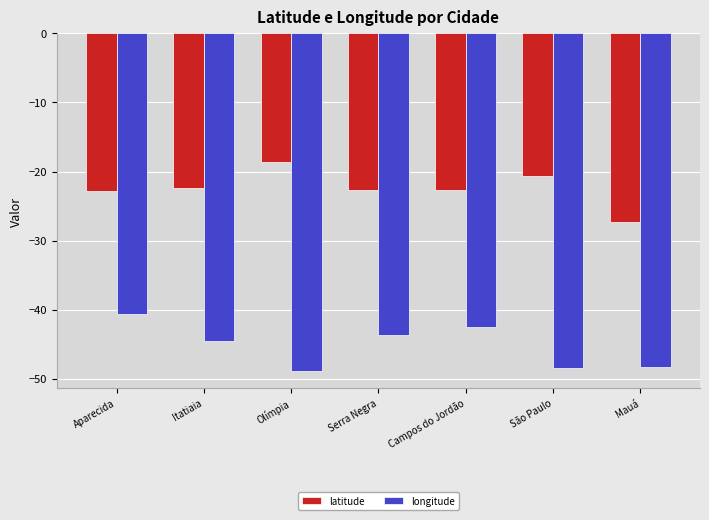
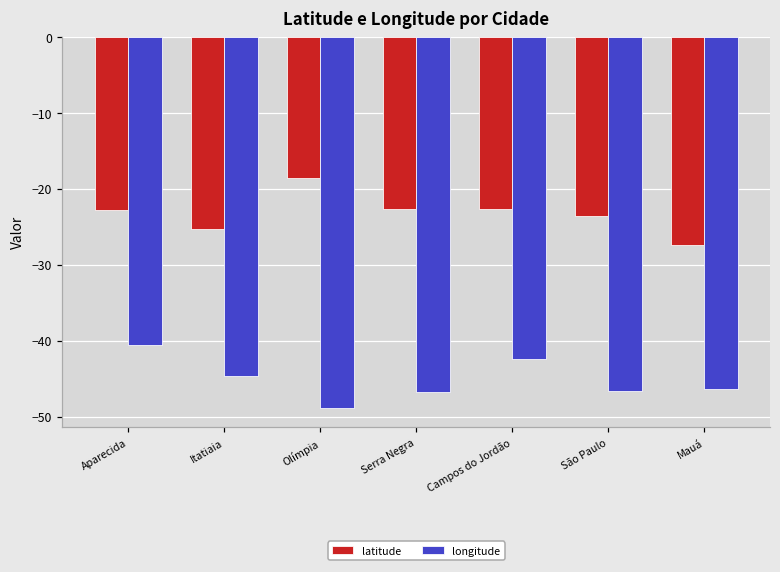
  {
    "latitude": {
      "Aparecida": -23,
-     "Itatiaia": -22,
+     "Itatiaia": -25,
      "Olímpia": -19,
      "Serra Negra": -23,
      "Campos do Jordão": -23,
-     "São Paulo": -21,
+     "São Paulo": -24,
      "Mauá": -27
    },
    "longitude": {
      "Aparecida": -41,
      "Itatiaia": -45,
      "Olímpia": -49,
-     "Serra Negra": -44,
+     "Serra Negra": -47,
      "Campos do Jordão": -42,
-     "São Paulo": -48,
-     "Mauá": -48
+     "São Paulo": -47,
+     "Mauá": -46
    }
  }
